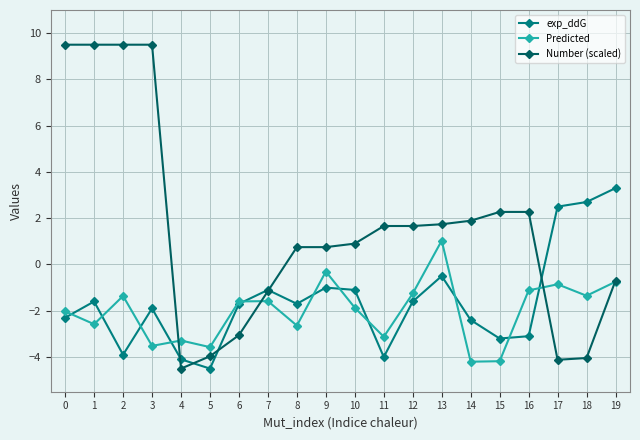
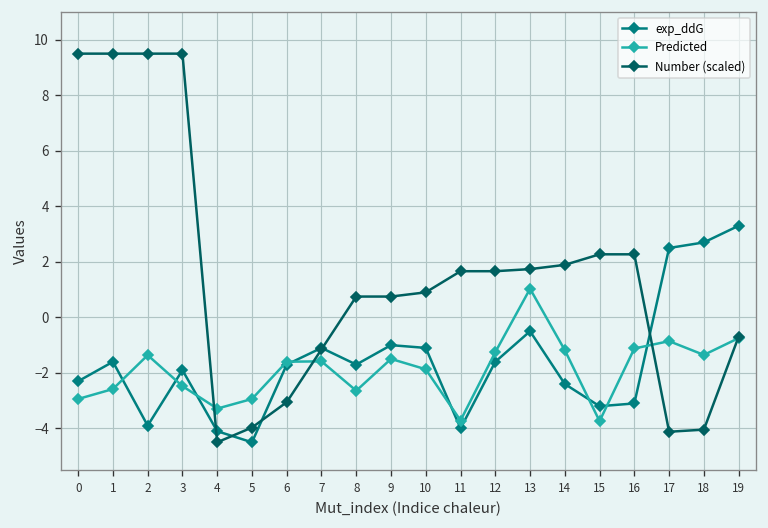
  {
    "Predicted": {
-     "0": -2.0,
+     "0": -2.9,
      "1": -2.6,
      "2": -1.4,
-     "3": -3.5,
+     "3": -2.5,
      "4": -3.3,
-     "5": -3.6,
+     "5": -2.9,
      "7": -1.6,
      "8": -2.6,
-     "9": -0.3,
+     "9": -1.5,
      "10": -1.9,
-     "11": -3.1,
+     "11": -3.7,
      "12": -1.3,
      "13": 1.0,
-     "14": -4.2,
-     "15": -4.2,
+     "14": -1.2,
+     "15": -3.7,
      "16": -1.1,
      "17": -0.9,
      "18": -1.4
    }
  }
